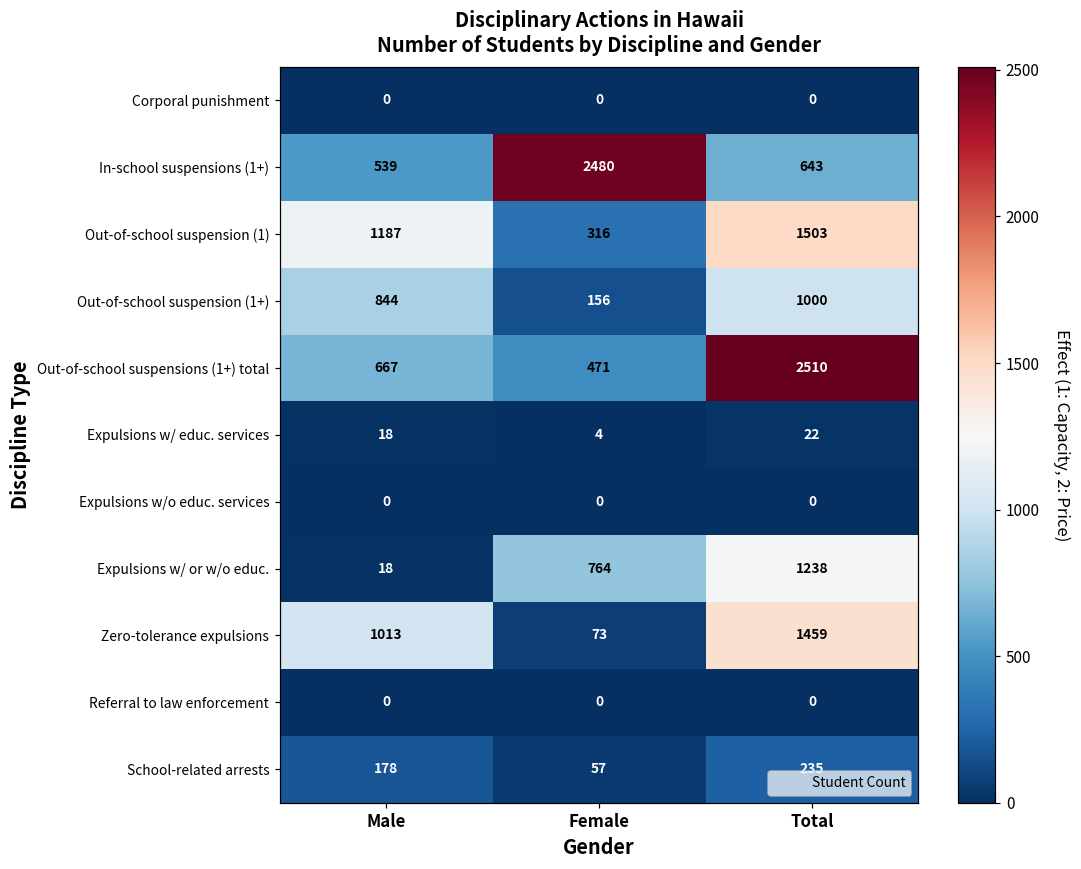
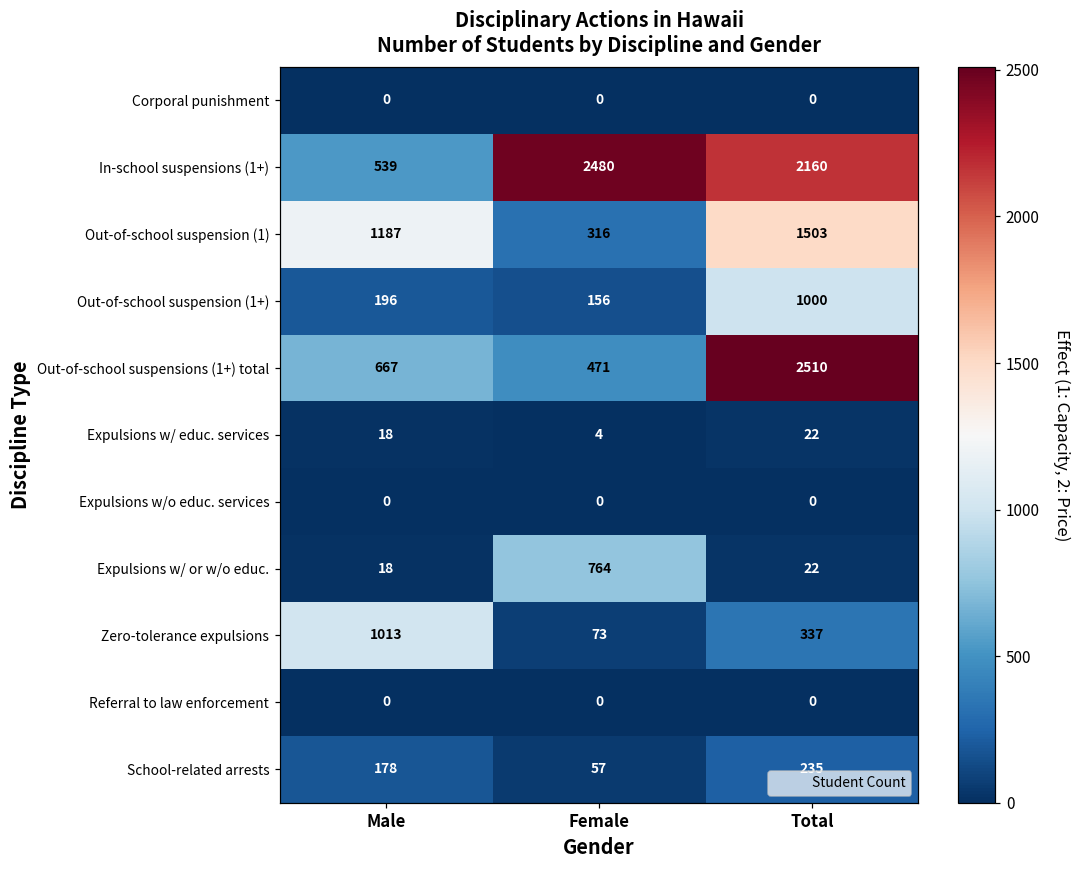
  {
    "Corporal punishment": {
      "Male": 0,
      "Female": 0,
      "Total": 0
    },
    "In-school suspensions (1+)": {
      "Male": 539,
      "Female": 2480,
-     "Total": 643
+     "Total": 2160
    },
    "Out-of-school suspension (1)": {
      "Male": 1187,
      "Female": 316,
      "Total": 1503
    },
    "Out-of-school suspension (1+)": {
-     "Male": 844,
+     "Male": 196,
      "Female": 156,
      "Total": 1000
    },
    "Out-of-school suspensions (1+) total": {
      "Male": 667,
      "Female": 471,
      "Total": 2510
    },
    "Expulsions w/ educ. services": {
      "Male": 18,
      "Female": 4,
      "Total": 22
    },
    "Expulsions w/o educ. services": {
      "Male": 0,
      "Female": 0,
      "Total": 0
    },
    "Expulsions w/ or w/o educ.": {
      "Male": 18,
      "Female": 764,
-     "Total": 1238
+     "Total": 22
    },
    "Zero-tolerance expulsions": {
      "Male": 1013,
      "Female": 73,
-     "Total": 1459
+     "Total": 337
    },
    "Referral to law enforcement": {
      "Male": 0,
      "Female": 0,
      "Total": 0
    },
    "School-related arrests": {
      "Male": 178,
      "Female": 57
    }
  }
